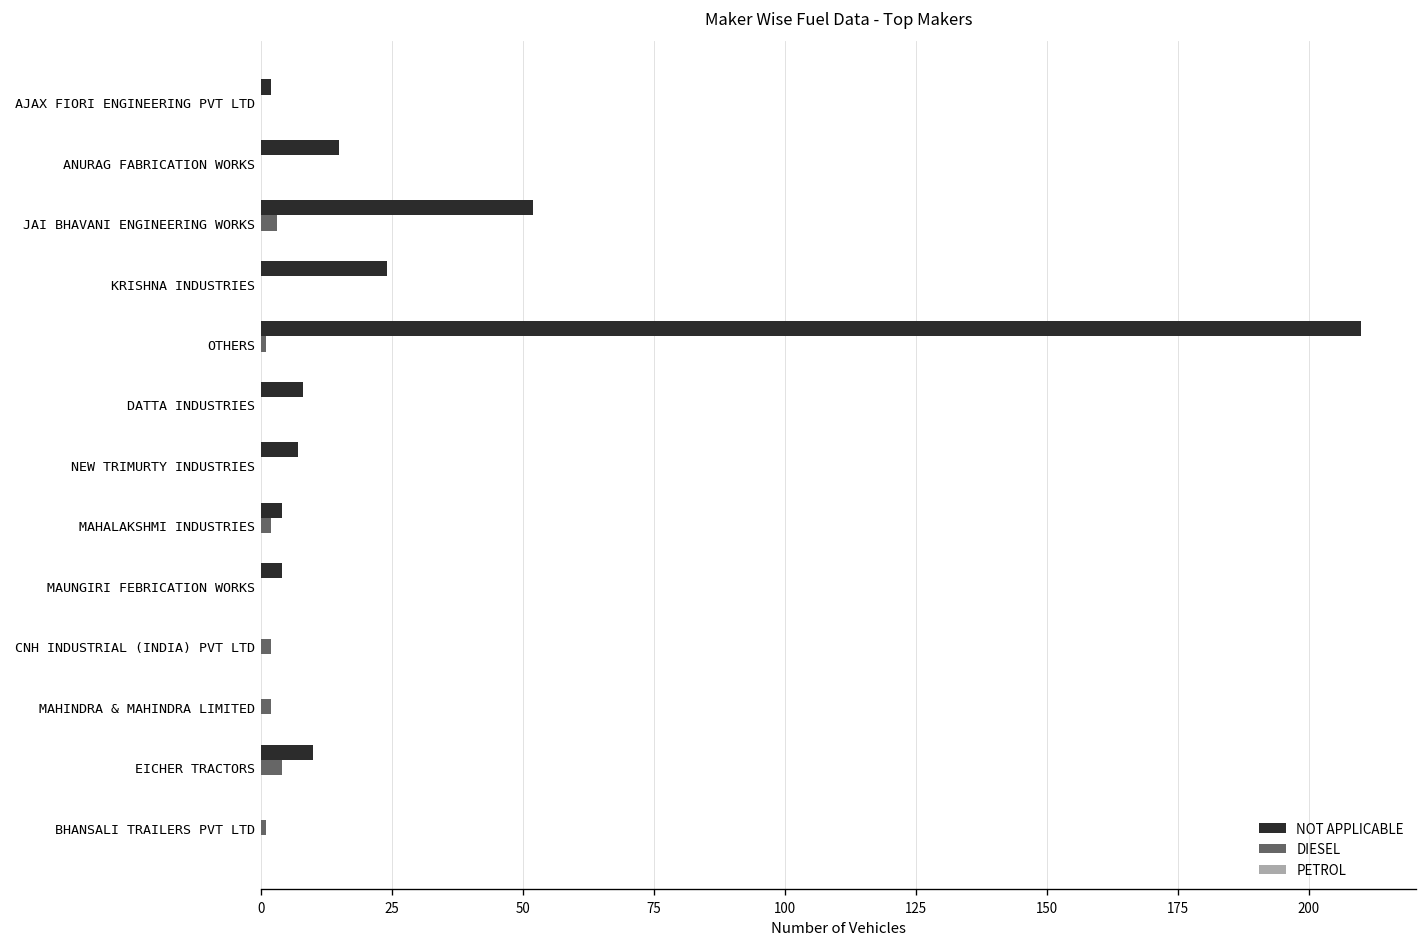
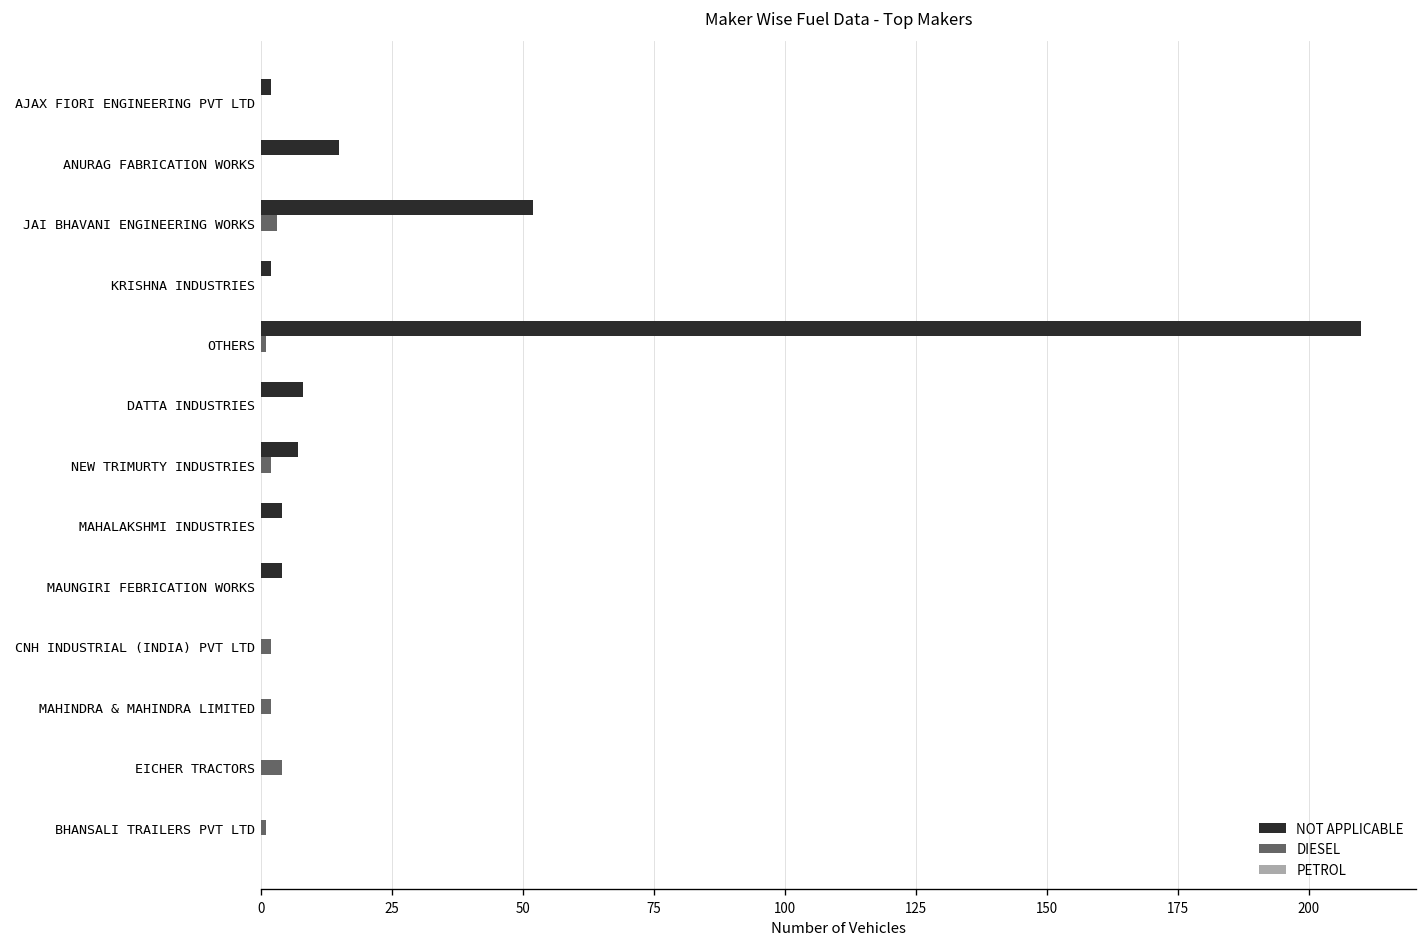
  {
    "NOT APPLICABLE": {
      "AJAX FIORI ENGINEERING PVT LTD": 2,
      "ANURAG FABRICATION WORKS": 15,
      "JAI BHAVANI ENGINEERING WORKS": 52,
-     "KRISHNA INDUSTRIES": 24,
+     "KRISHNA INDUSTRIES": 2,
      "OTHERS": 210,
      "DATTA INDUSTRIES": 8,
      "NEW TRIMURTY INDUSTRIES": 7,
      "MAHALAKSHMI INDUSTRIES": 4,
      "MAUNGIRI FEBRICATION WORKS": 4,
      "CNH INDUSTRIAL (INDIA) PVT LTD": 0,
      "MAHINDRA & MAHINDRA LIMITED": 0,
-     "EICHER TRACTORS": 10,
+     "EICHER TRACTORS": 0,
      "BHANSALI TRAILERS PVT LTD": 0
    },
    "DIESEL": {
      "AJAX FIORI ENGINEERING PVT LTD": 0,
      "ANURAG FABRICATION WORKS": 0,
      "JAI BHAVANI ENGINEERING WORKS": 3,
      "KRISHNA INDUSTRIES": 0,
      "OTHERS": 1,
      "DATTA INDUSTRIES": 0,
-     "NEW TRIMURTY INDUSTRIES": 0,
-     "MAHALAKSHMI INDUSTRIES": 2,
+     "NEW TRIMURTY INDUSTRIES": 2,
+     "MAHALAKSHMI INDUSTRIES": 0,
      "MAUNGIRI FEBRICATION WORKS": 0,
      "CNH INDUSTRIAL (INDIA) PVT LTD": 2,
      "MAHINDRA & MAHINDRA LIMITED": 2,
      "EICHER TRACTORS": 4,
      "BHANSALI TRAILERS PVT LTD": 1
    },
    "PETROL": {
      "AJAX FIORI ENGINEERING PVT LTD": 0,
      "ANURAG FABRICATION WORKS": 0,
      "JAI BHAVANI ENGINEERING WORKS": 0,
      "KRISHNA INDUSTRIES": 0,
      "OTHERS": 0,
      "DATTA INDUSTRIES": 0,
      "NEW TRIMURTY INDUSTRIES": 0,
      "MAHALAKSHMI INDUSTRIES": 0,
      "MAUNGIRI FEBRICATION WORKS": 0,
      "CNH INDUSTRIAL (INDIA) PVT LTD": 0,
      "MAHINDRA & MAHINDRA LIMITED": 0,
      "EICHER TRACTORS": 0,
      "BHANSALI TRAILERS PVT LTD": 0
    }
  }
